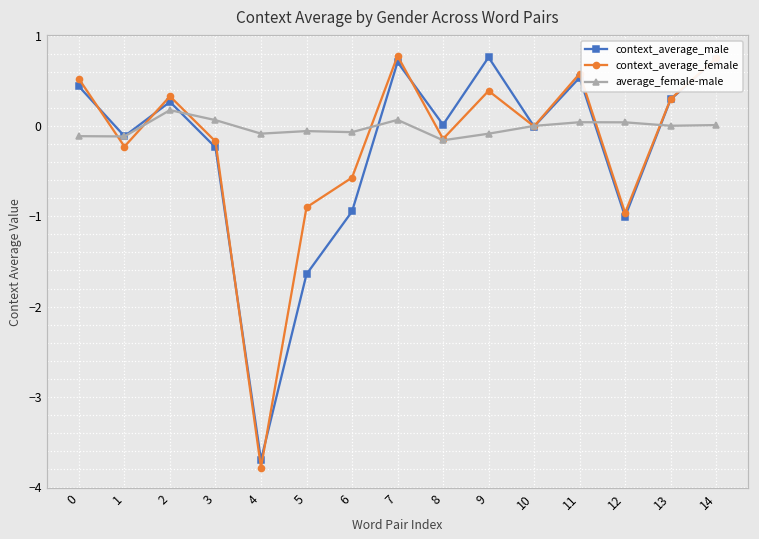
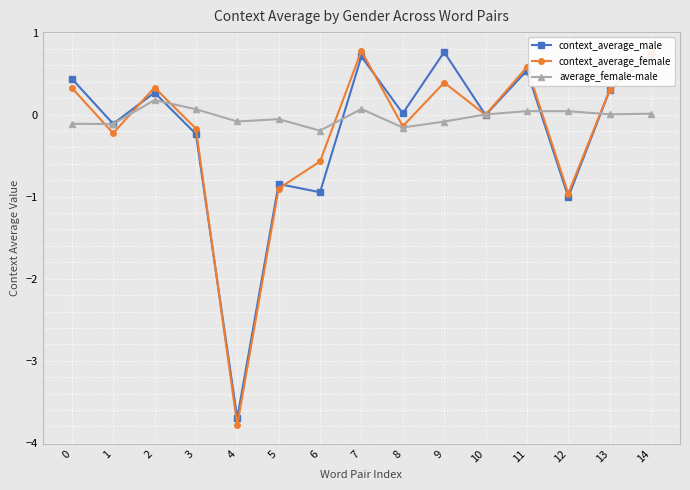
  {
    "context_average_male": {
      "0": 0.4,
      "2": 0.3,
      "3": -0.2,
      "4": -3.7,
-     "5": -1.6,
+     "5": -0.8,
      "6": -0.9,
      "7": 0.7,
      "8": 0.0,
      "9": 0.8,
      "11": 0.5,
      "12": -1.0
    },
    "context_average_female": {
-     "0": 0.5,
+     "0": 0.3,
      "1": -0.2,
      "2": 0.3,
      "3": -0.2,
      "4": -3.8,
      "5": -0.9,
      "6": -0.6,
      "7": 0.8,
      "9": 0.4,
      "11": 0.6,
      "12": -1.0
    },
    "average_female-male": {
      "0": -0.1,
      "2": 0.2,
      "3": 0.1,
      "4": -0.1,
      "5": -0.1,
-     "6": -0.1,
+     "6": -0.2,
      "7": 0.1,
      "9": -0.1,
      "11": 0.0,
      "12": 0.0,
      "13": 0.0,
      "14": 0.0
    }
  }
